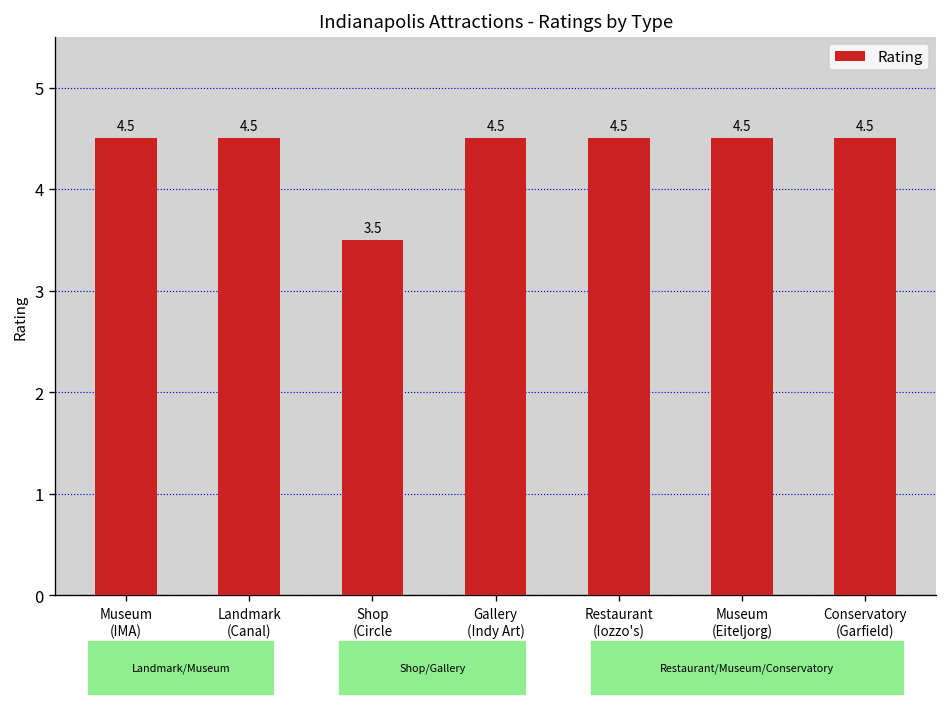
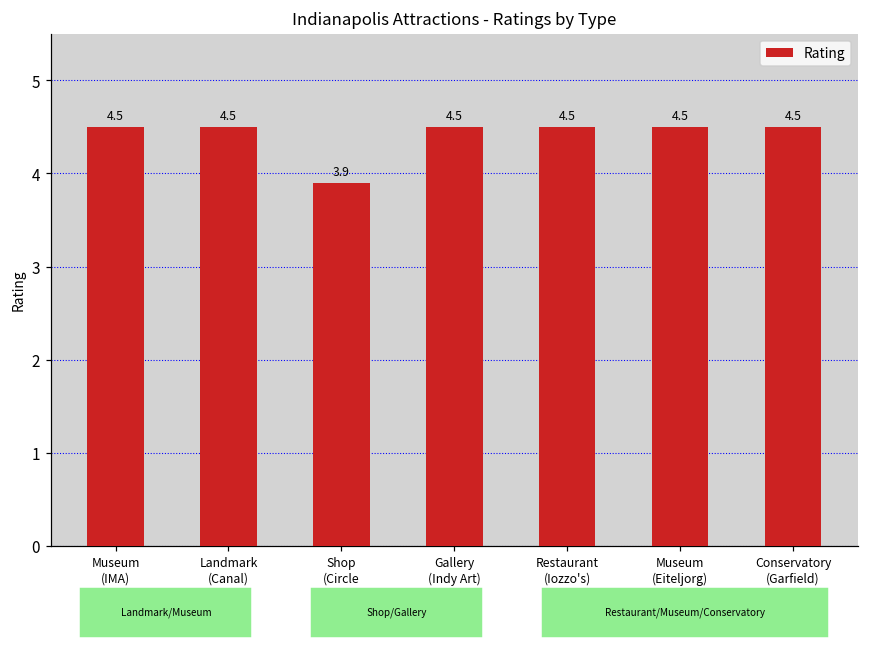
  {
    "Museum (IMA)": 4.5,
    "Landmark (Canal)": 4.5,
-   "Shop (Circle Center)": 3.5,
+   "Shop (Circle Center)": 3.9,
    "Gallery (Indy Art)": 4.5,
    "Restaurant (Iozzo's)": 4.5,
    "Museum (Eiteljorg)": 4.5,
    "Conservatory (Garfield)": 4.5
  }
